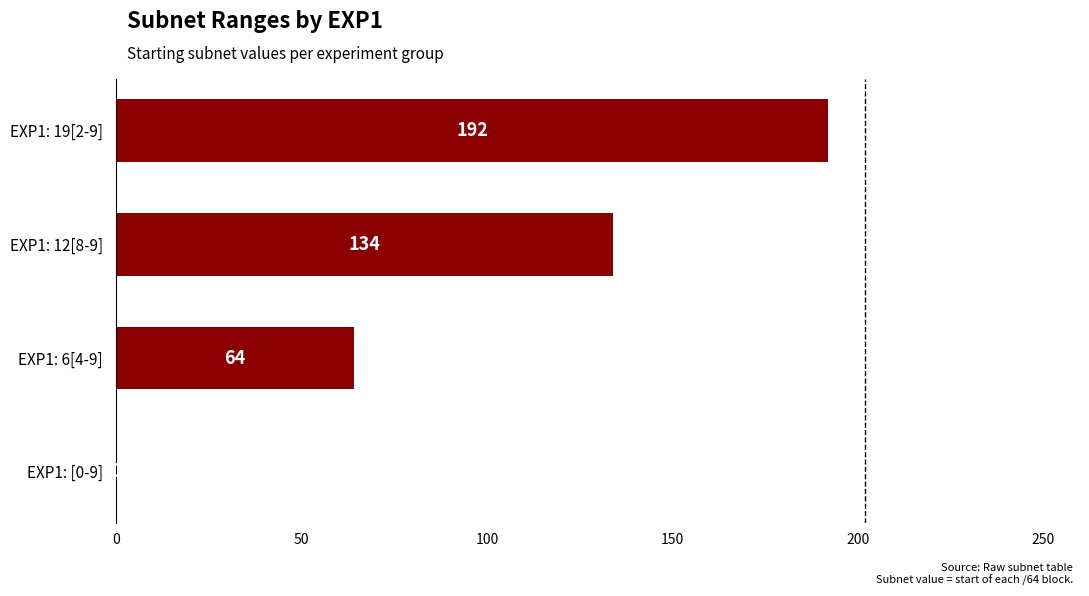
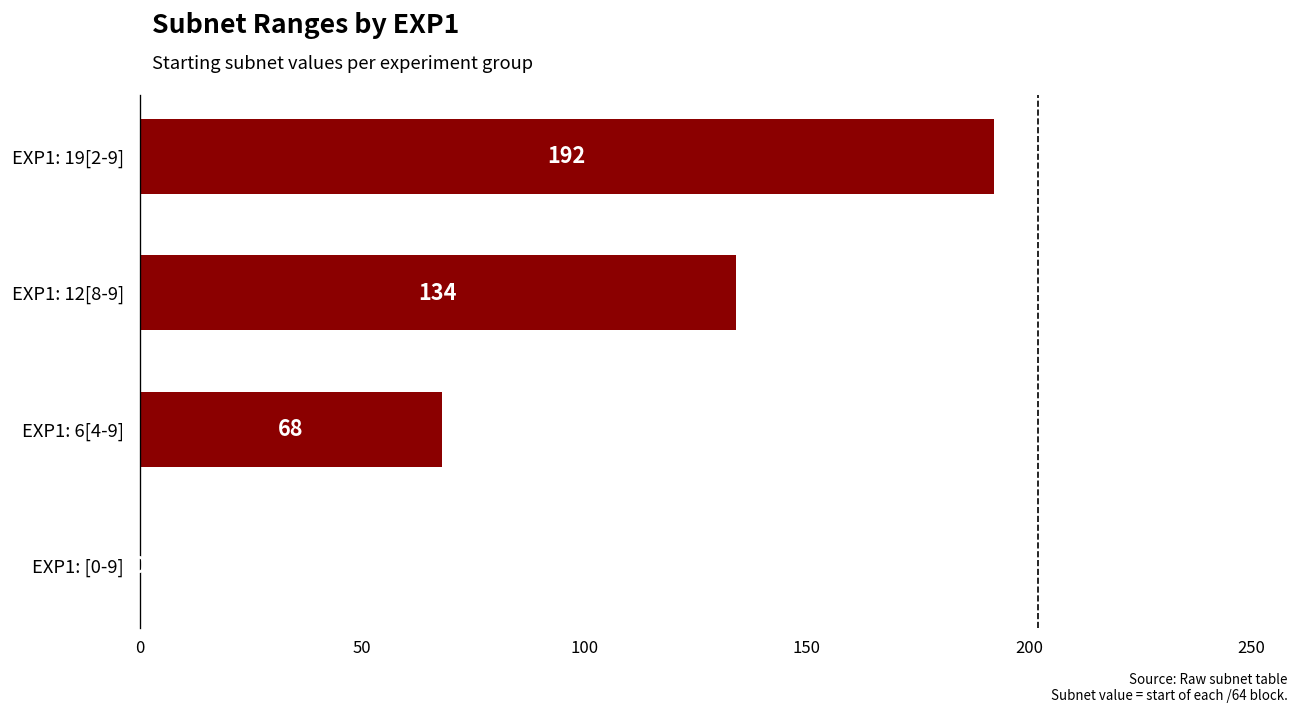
  {
    "EXP1: 19[2-9]": 192,
    "EXP1: 12[8-9]": 134,
-   "EXP1: 6[4-9]": 64
+   "EXP1: 6[4-9]": 68
  }
